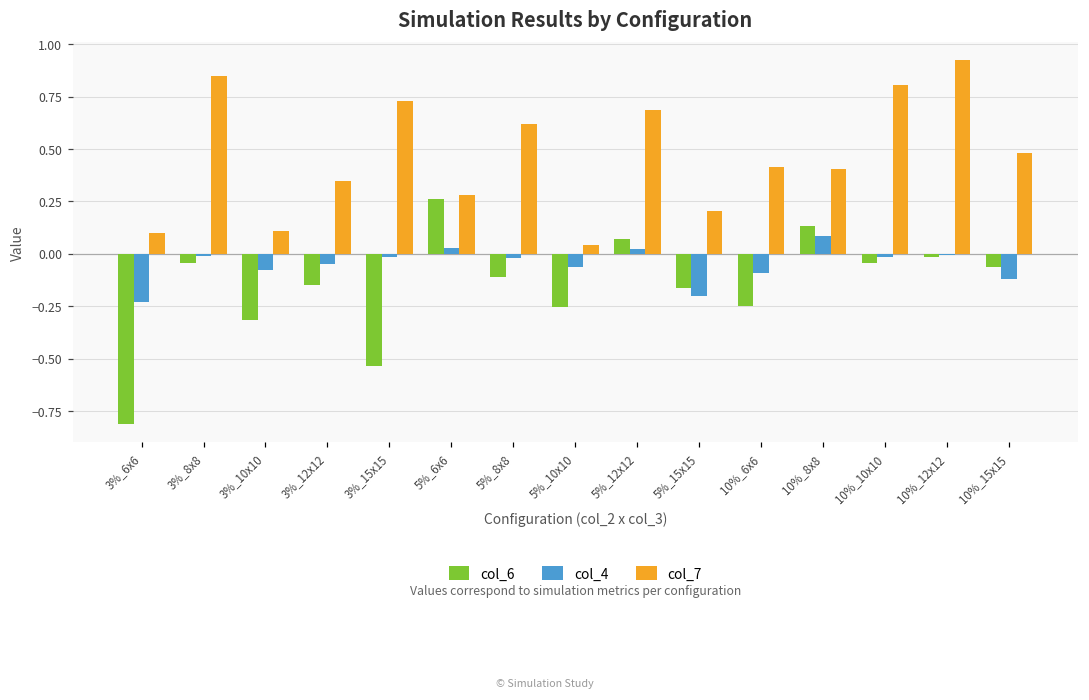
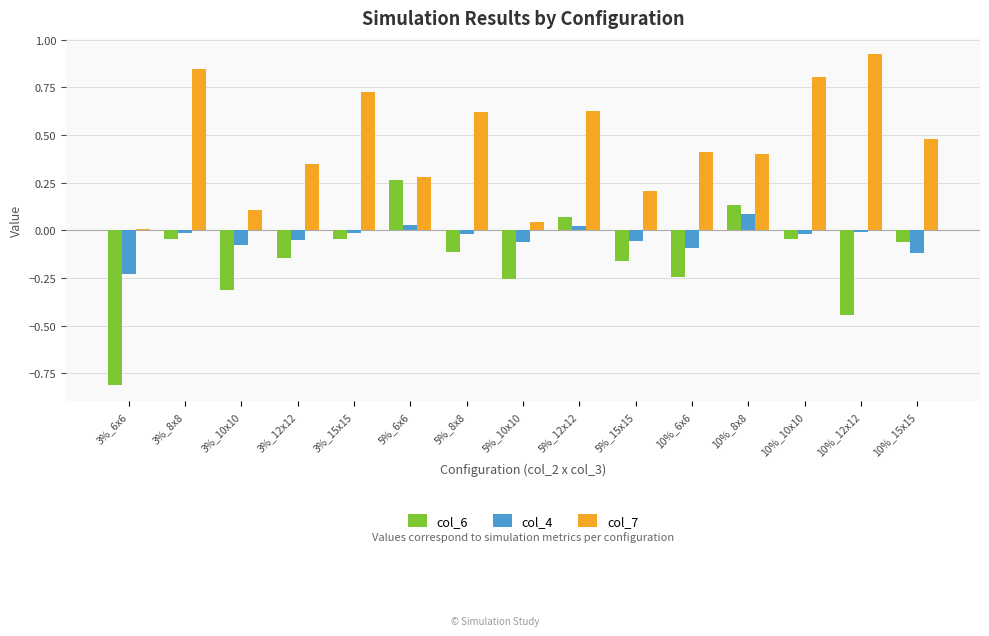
  {
    "col_6": {
      "3%_6x6": -0.81,
      "3%_8x8": -0.04,
      "3%_10x10": -0.32,
      "3%_12x12": -0.15,
-     "3%_15x15": -0.54,
+     "3%_15x15": -0.04,
      "5%_6x6": 0.26,
      "5%_8x8": -0.11,
      "5%_10x10": -0.25,
      "5%_12x12": 0.07,
      "5%_15x15": -0.16,
      "10%_6x6": -0.25,
      "10%_8x8": 0.13,
      "10%_10x10": -0.05,
-     "10%_12x12": -0.02,
+     "10%_12x12": -0.44,
      "10%_15x15": -0.06
    },
    "col_4": {
      "3%_6x6": -0.23,
      "3%_10x10": -0.08,
      "3%_12x12": -0.05,
      "3%_15x15": -0.01,
      "5%_6x6": 0.03,
      "5%_8x8": -0.02,
      "5%_10x10": -0.06,
      "5%_12x12": 0.02,
-     "5%_15x15": -0.20,
+     "5%_15x15": -0.06,
      "10%_6x6": -0.09,
      "10%_8x8": 0.09,
      "10%_10x10": -0.02,
      "10%_15x15": -0.12
    },
    "col_7": {
-     "3%_6x6": 0.10,
+     "3%_6x6": 0.01,
      "3%_8x8": 0.85,
      "3%_10x10": 0.11,
      "3%_12x12": 0.35,
      "3%_15x15": 0.73,
      "5%_6x6": 0.28,
      "5%_8x8": 0.62,
      "5%_10x10": 0.04,
-     "5%_12x12": 0.69,
+     "5%_12x12": 0.63,
      "5%_15x15": 0.21,
      "10%_6x6": 0.41,
      "10%_8x8": 0.40,
      "10%_10x10": 0.80,
      "10%_12x12": 0.92,
      "10%_15x15": 0.48
    }
  }
